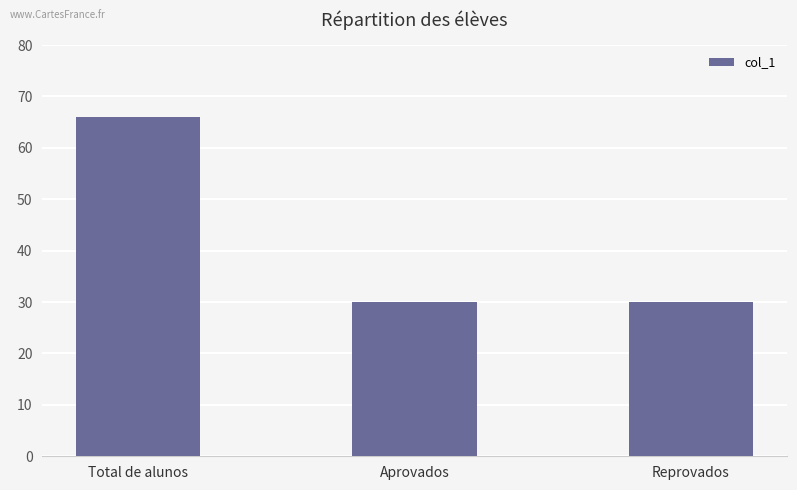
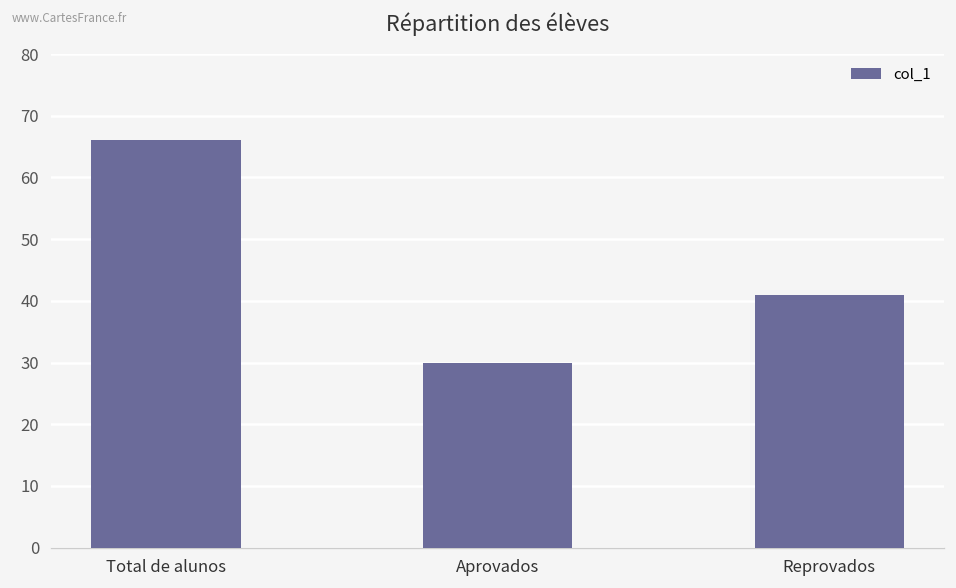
  {
    "Total de alunos": 66,
    "Aprovados": 30,
-   "Reprovados": 30
+   "Reprovados": 41
  }
